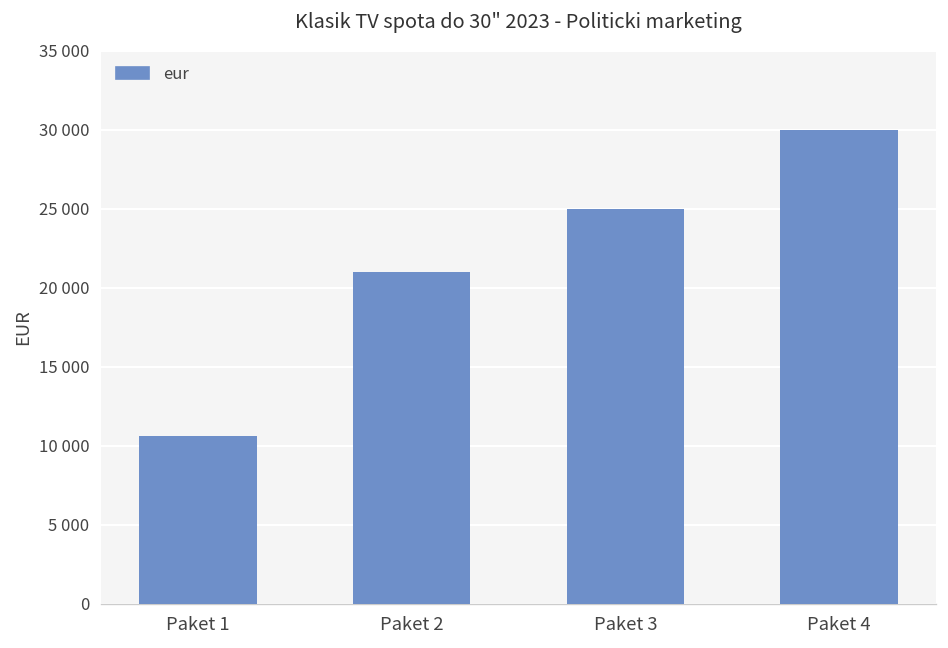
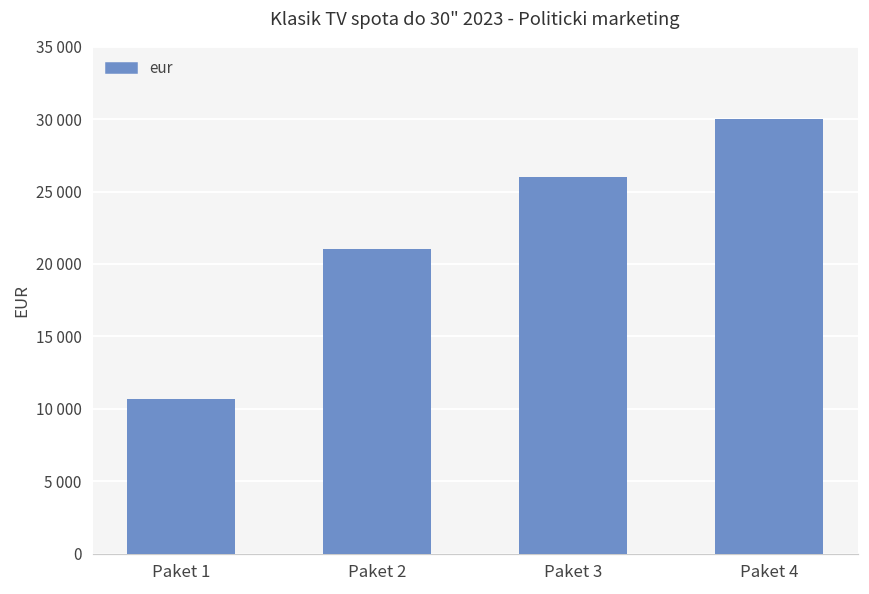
  {
    "Paket 1": 10600,
    "Paket 2": 21000,
-   "Paket 3": 25000,
+   "Paket 3": 26000,
    "Paket 4": 30000
  }
